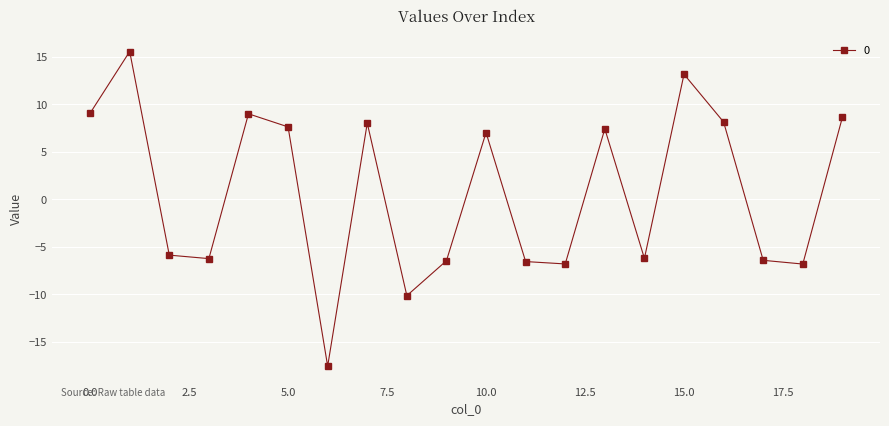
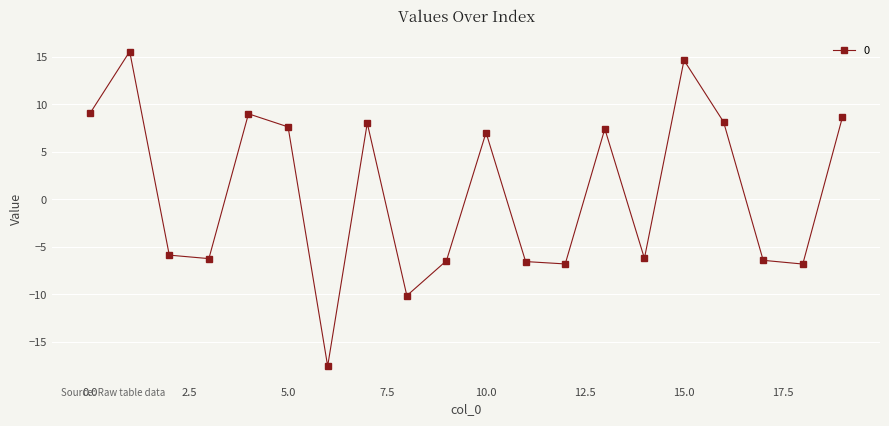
  {
    "0.0": 9,
    "5.0": 8,
    "10.0": 7,
-   "15.0": 13
+   "15.0": 15
  }
